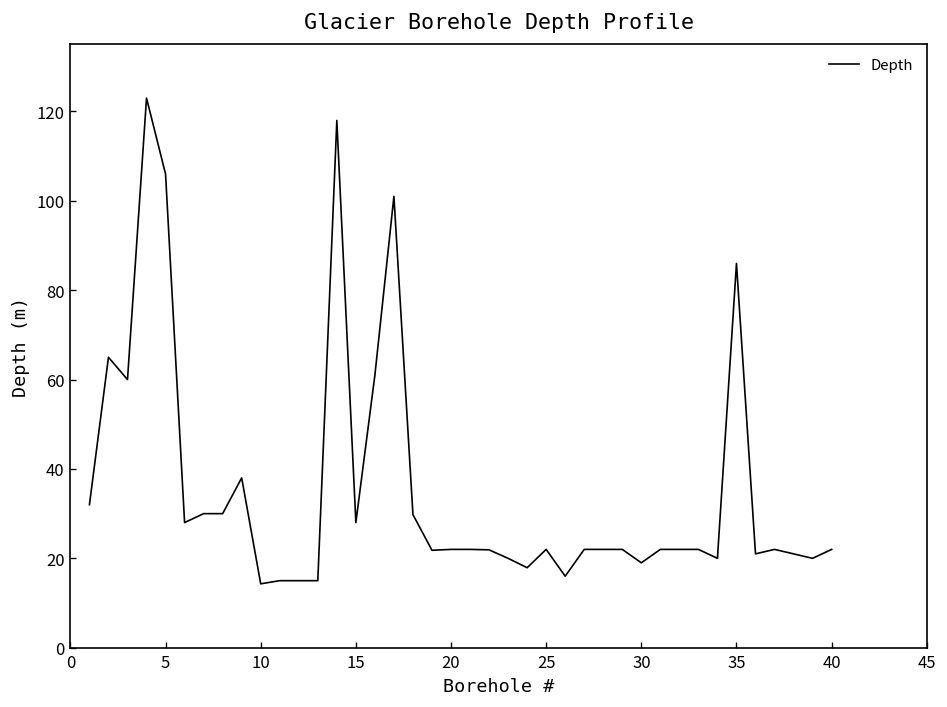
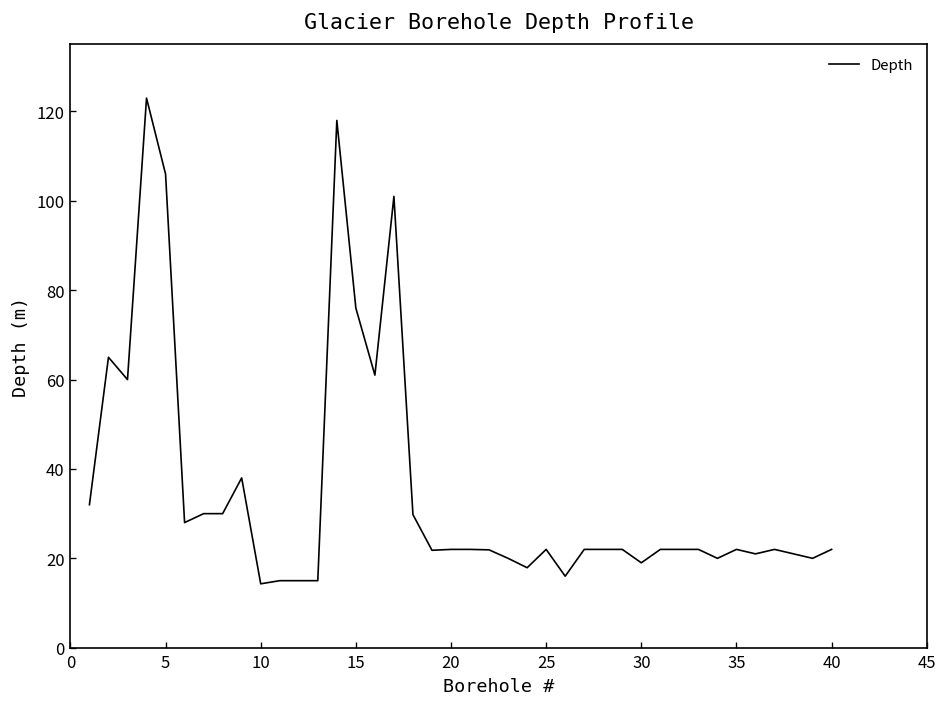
  {
    "5": 106,
    "10": 14,
-   "15": 28,
+   "15": 76,
    "20": 22,
    "25": 22,
    "30": 19,
-   "35": 86,
+   "35": 22,
    "40": 22
  }
